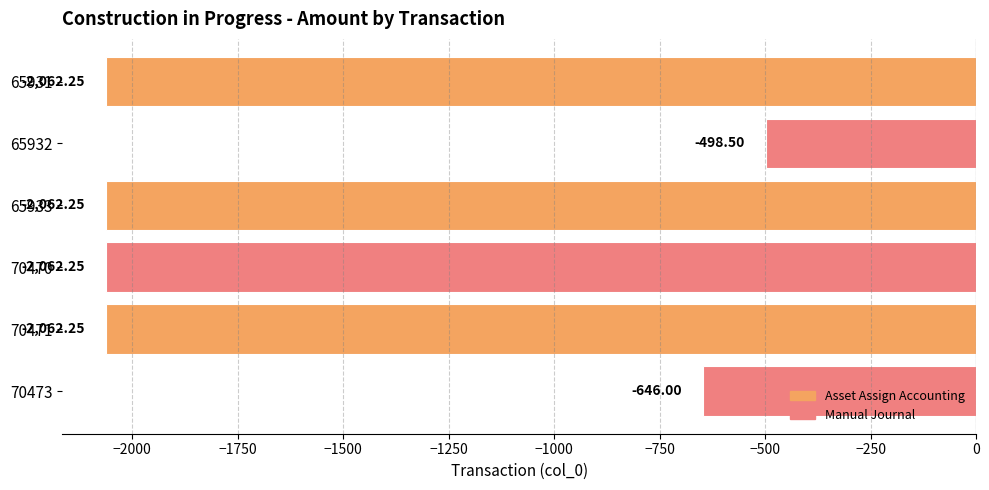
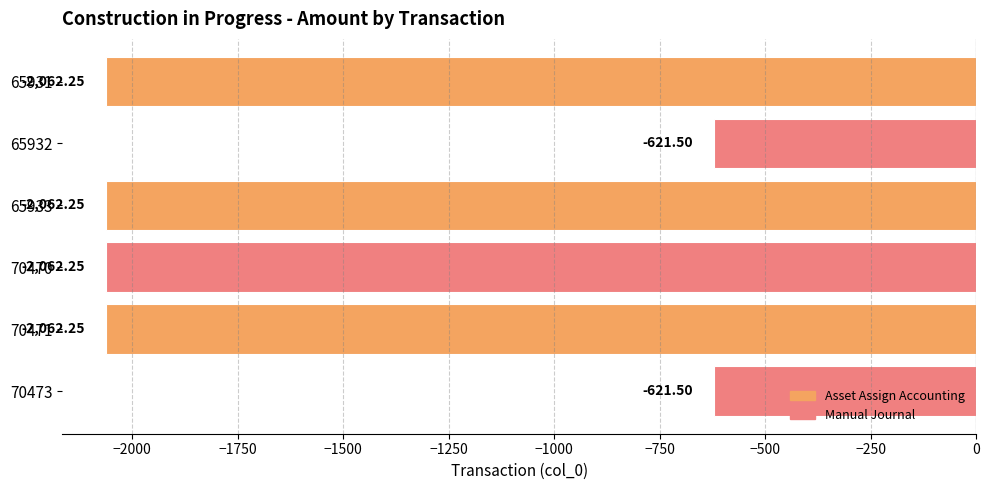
  {
    "65931": "-2,062.25",
-   "65932": "-498.50",
+   "65932": "-621.50",
    "65933": "-2,062.25",
    "70470": "-2,062.25",
    "70471": "-2,062.25",
-   "70473": "-646.00"
+   "70473": "-621.50"
  }
